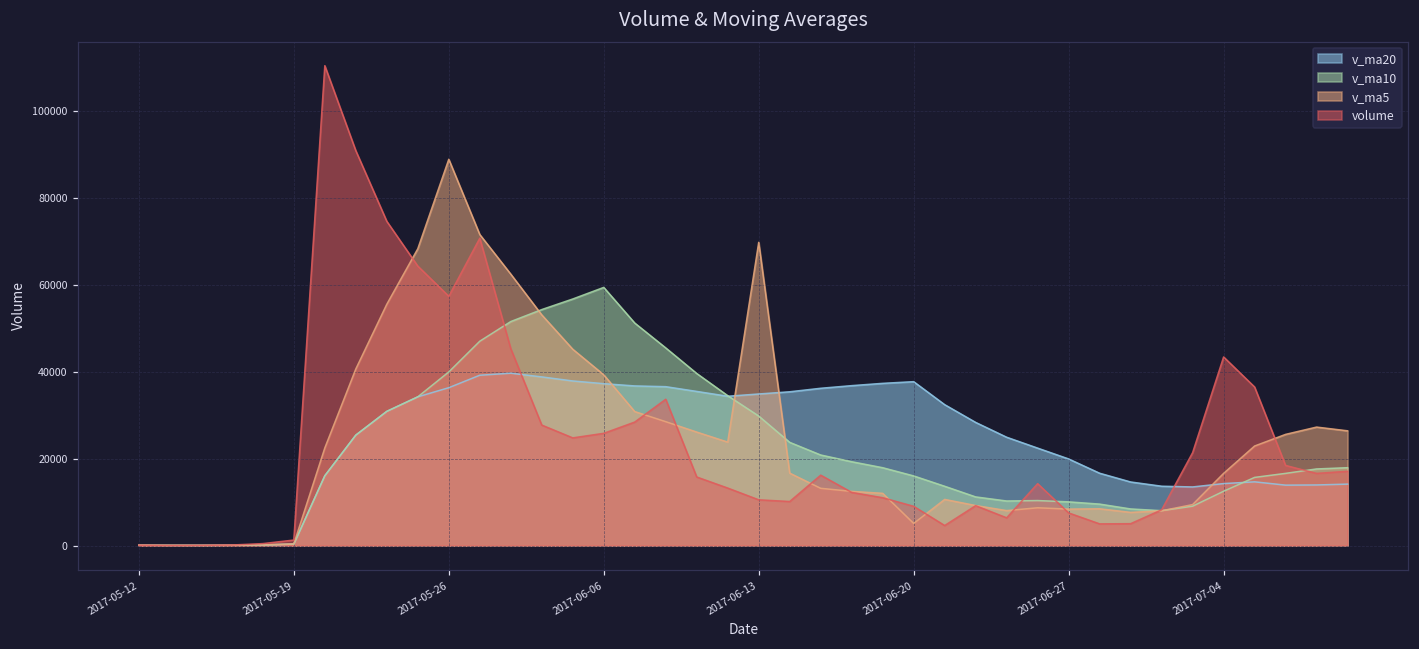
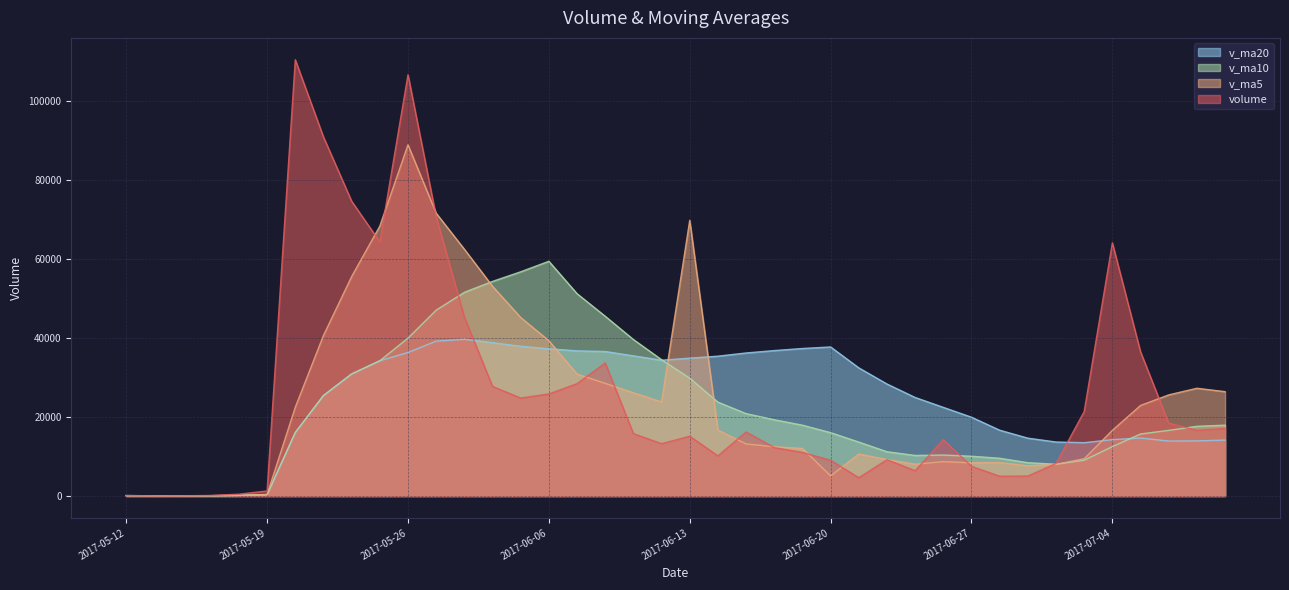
  {
    "v_ma5": {
      "2017-05-26": 89000,
      "2017-06-06": 39000,
      "2017-06-13": 70000,
      "2017-06-20": 5000,
      "2017-06-27": 8000,
      "2017-07-04": 17000
    },
    "volume": {
      "2017-05-19": 1000,
-     "2017-05-26": 57000,
+     "2017-05-26": 107000,
      "2017-06-06": 26000,
-     "2017-06-13": 11000,
+     "2017-06-13": 15000,
      "2017-06-20": 9000,
      "2017-06-27": 8000,
-     "2017-07-04": 43000
+     "2017-07-04": 64000
    }
  }
